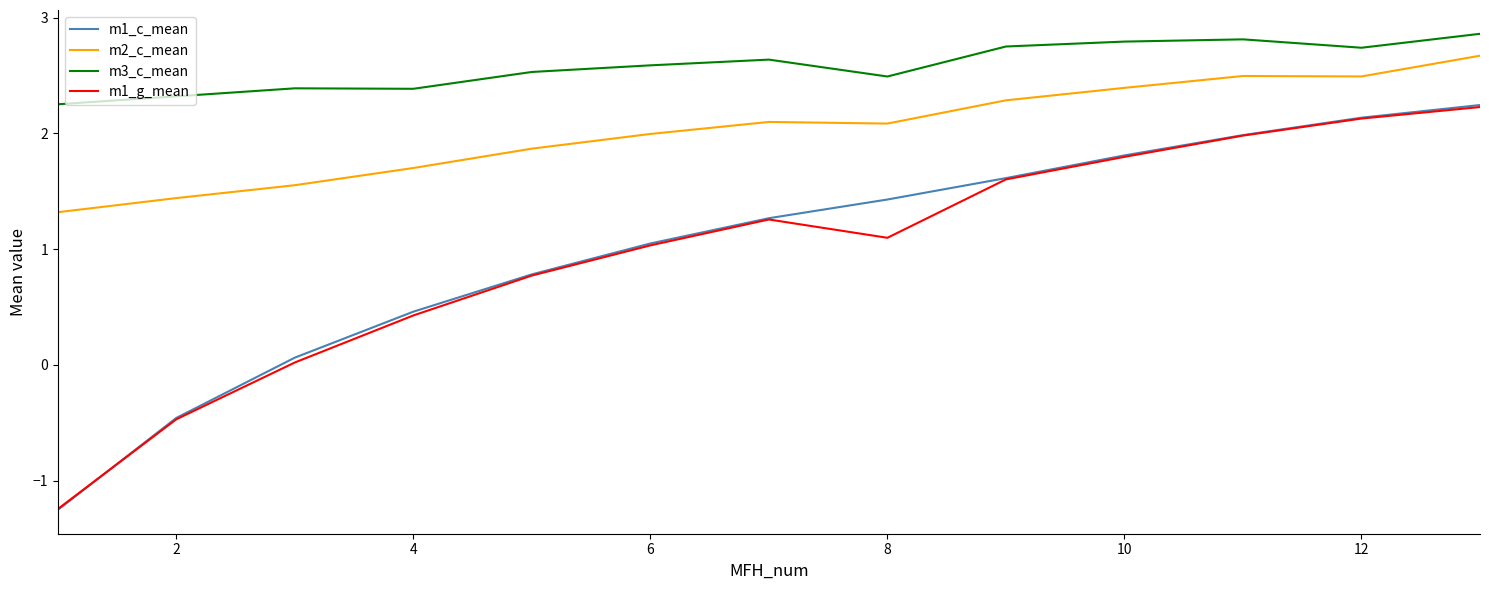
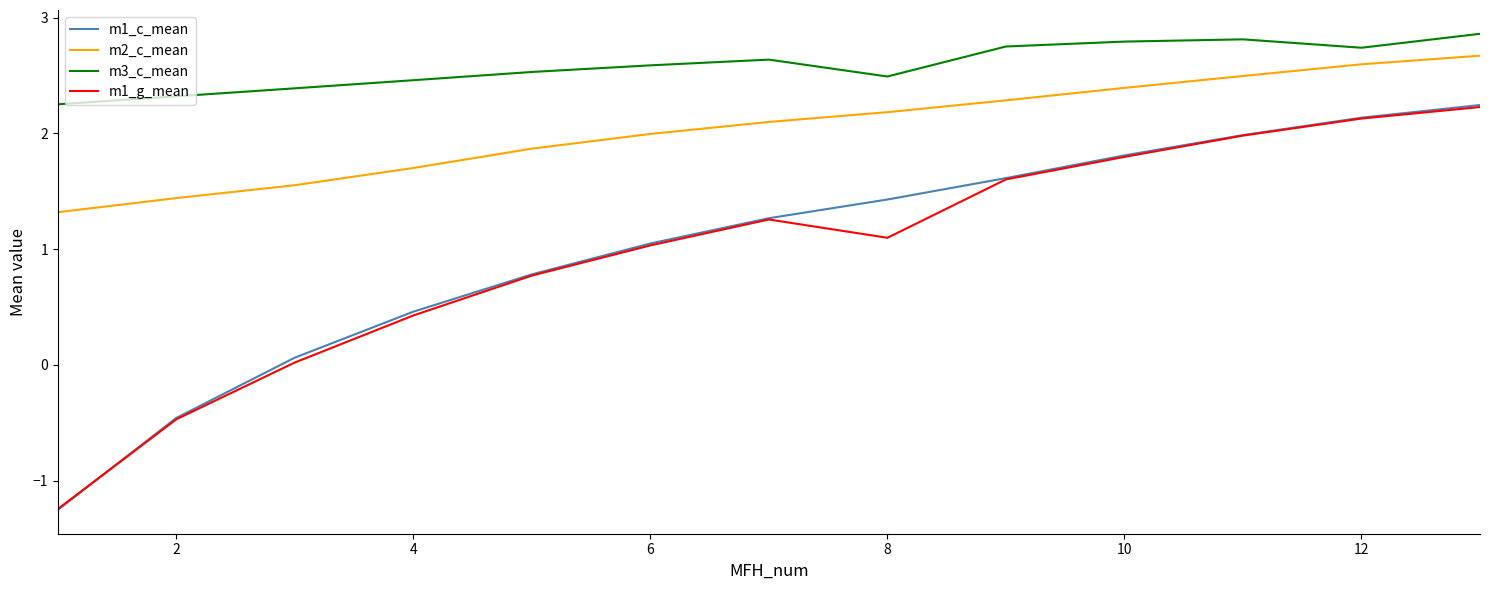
  {
    "m1_c_mean": {
      "4": 0.46,
      "8": 1.43
    },
    "m2_c_mean": {
      "2": 1.44,
      "4": 1.70,
      "6": 1.99,
-     "8": 2.08,
+     "8": 2.18,
      "10": 2.39,
-     "12": 2.49
+     "12": 2.60
    },
    "m3_c_mean": {
-     "4": 2.38,
+     "4": 2.46,
      "6": 2.59,
      "8": 2.49,
      "10": 2.79,
      "12": 2.74
    },
    "m1_g_mean": {
      "4": 0.43,
      "8": 1.10
    }
  }
